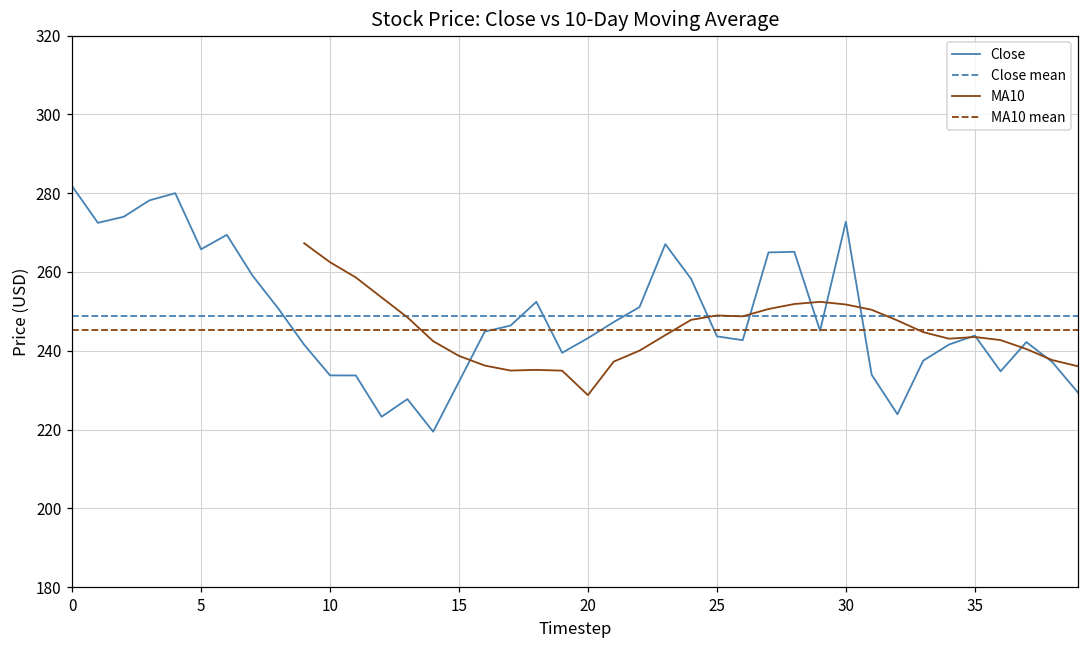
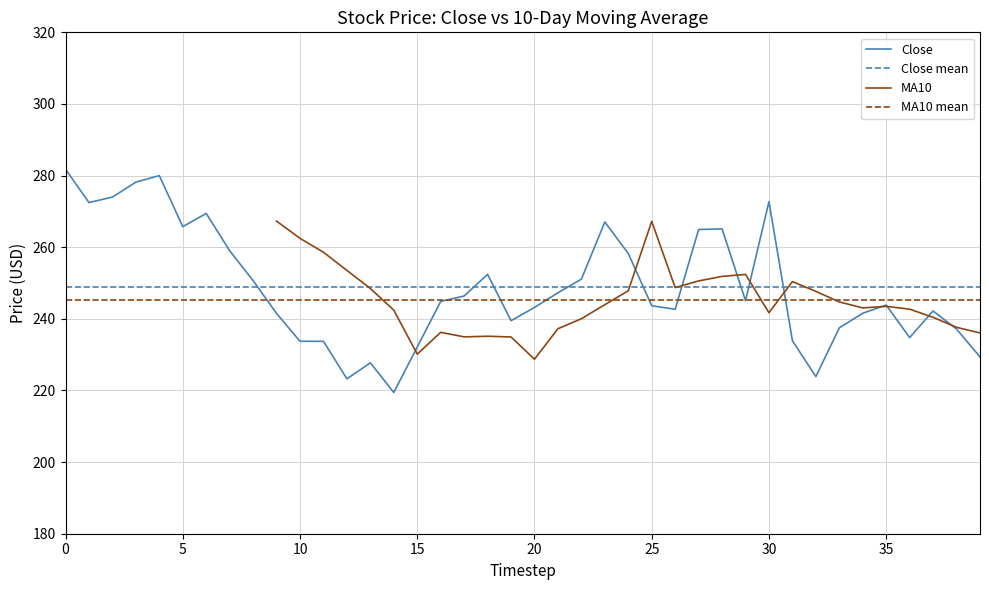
  {
    "Close": {
      "0": 282,
      "5": 266,
      "10": 234,
      "15": 232,
      "20": 243,
      "25": 244,
      "30": 273
    },
    "MA10": {
      "10": 262,
-     "15": 239,
+     "15": 230,
      "20": 229,
-     "25": 249,
-     "30": 252
+     "25": 267,
+     "30": 242
    }
  }
